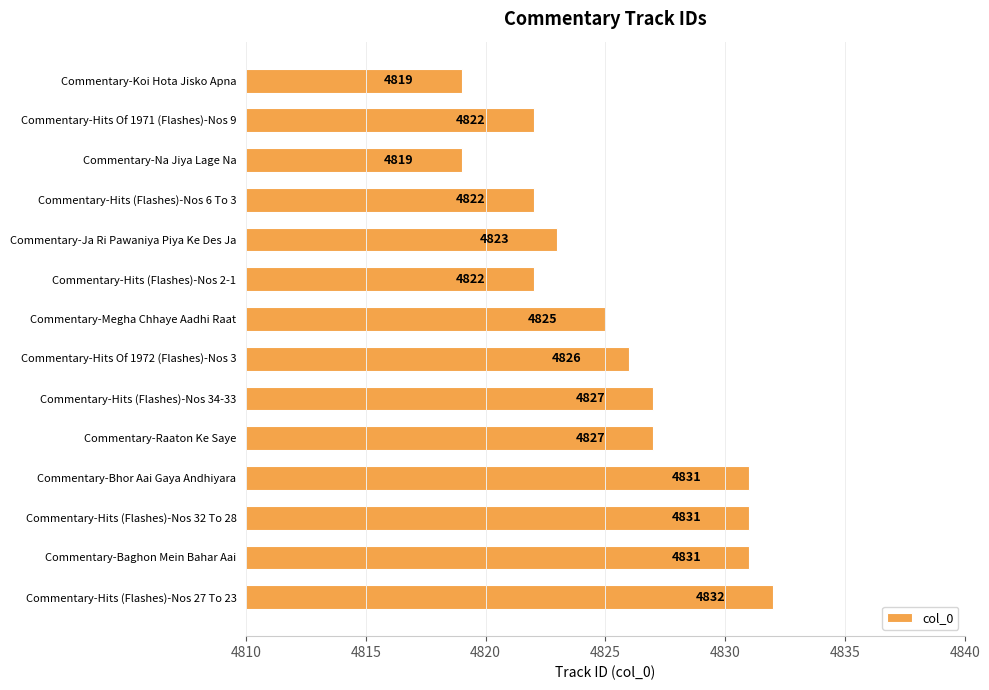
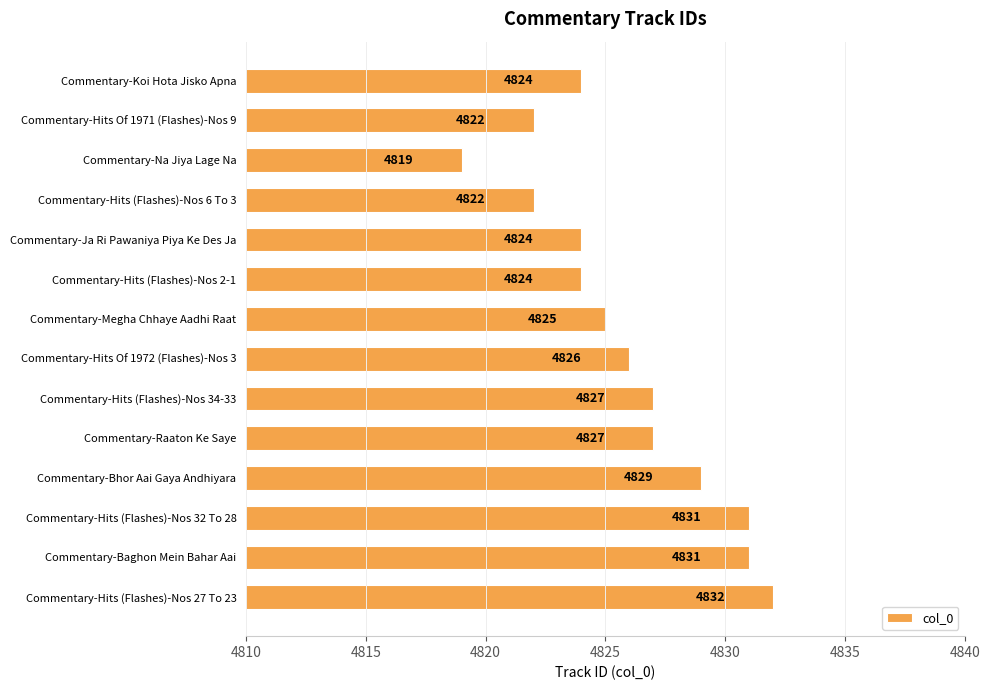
  {
-   "Commentary-Koi Hota Jisko Apna": 4819,
+   "Commentary-Koi Hota Jisko Apna": 4824,
    "Commentary-Hits Of 1971 (Flashes)-Nos 9": 4822,
    "Commentary-Na Jiya Lage Na": 4819,
    "Commentary-Hits (Flashes)-Nos 6 To 3": 4822,
-   "Commentary-Ja Ri Pawaniya Piya Ke Des Ja": 4823,
-   "Commentary-Hits (Flashes)-Nos 2-1": 4822,
+   "Commentary-Ja Ri Pawaniya Piya Ke Des Ja": 4824,
+   "Commentary-Hits (Flashes)-Nos 2-1": 4824,
    "Commentary-Megha Chhaye Aadhi Raat": 4825,
    "Commentary-Hits Of 1972 (Flashes)-Nos 3": 4826,
    "Commentary-Hits (Flashes)-Nos 34-33": 4827,
    "Commentary-Raaton Ke Saye": 4827,
-   "Commentary-Bhor Aai Gaya Andhiyara": 4831,
+   "Commentary-Bhor Aai Gaya Andhiyara": 4829,
    "Commentary-Hits (Flashes)-Nos 32 To 28": 4831,
    "Commentary-Baghon Mein Bahar Aai": 4831,
    "Commentary-Hits (Flashes)-Nos 27 To 23": 4832
  }
